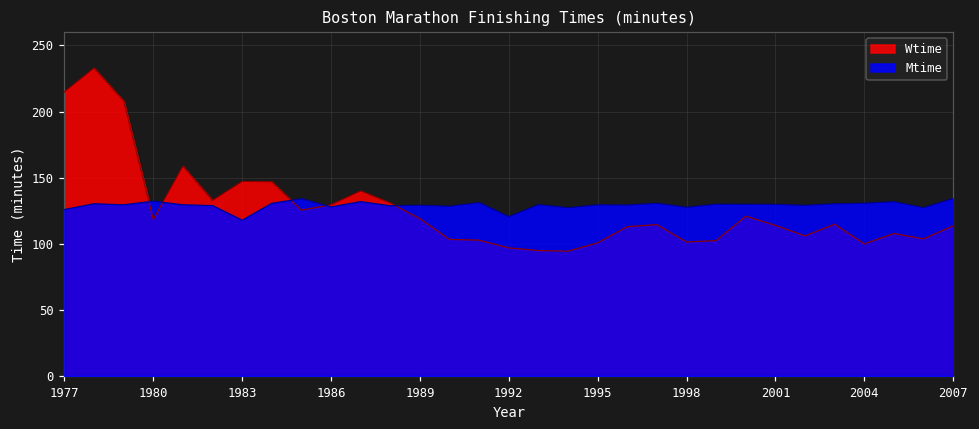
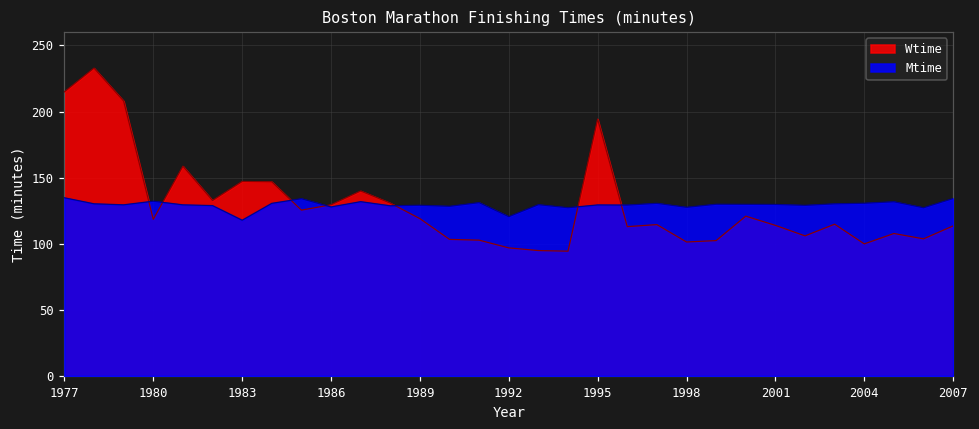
  {
    "Wtime": {
      "1977": 215,
      "1980": 118,
      "1983": 147,
      "1989": 119,
      "1992": 97,
-     "1995": 101,
+     "1995": 194,
      "1998": 101,
      "2001": 114,
      "2004": 100,
      "2007": 114
    },
    "Mtime": {
-     "1977": 126,
+     "1977": 135,
      "1980": 132,
      "1983": 118,
      "1989": 129,
      "1992": 121,
      "1995": 129,
      "1998": 128,
      "2001": 130,
      "2004": 131,
      "2007": 134
    }
  }
